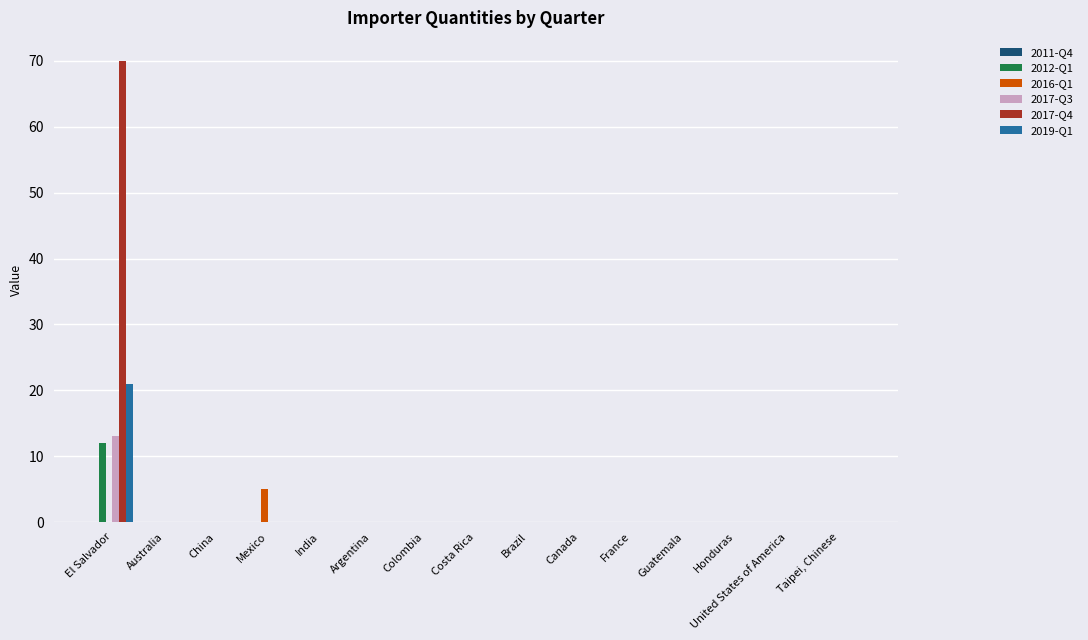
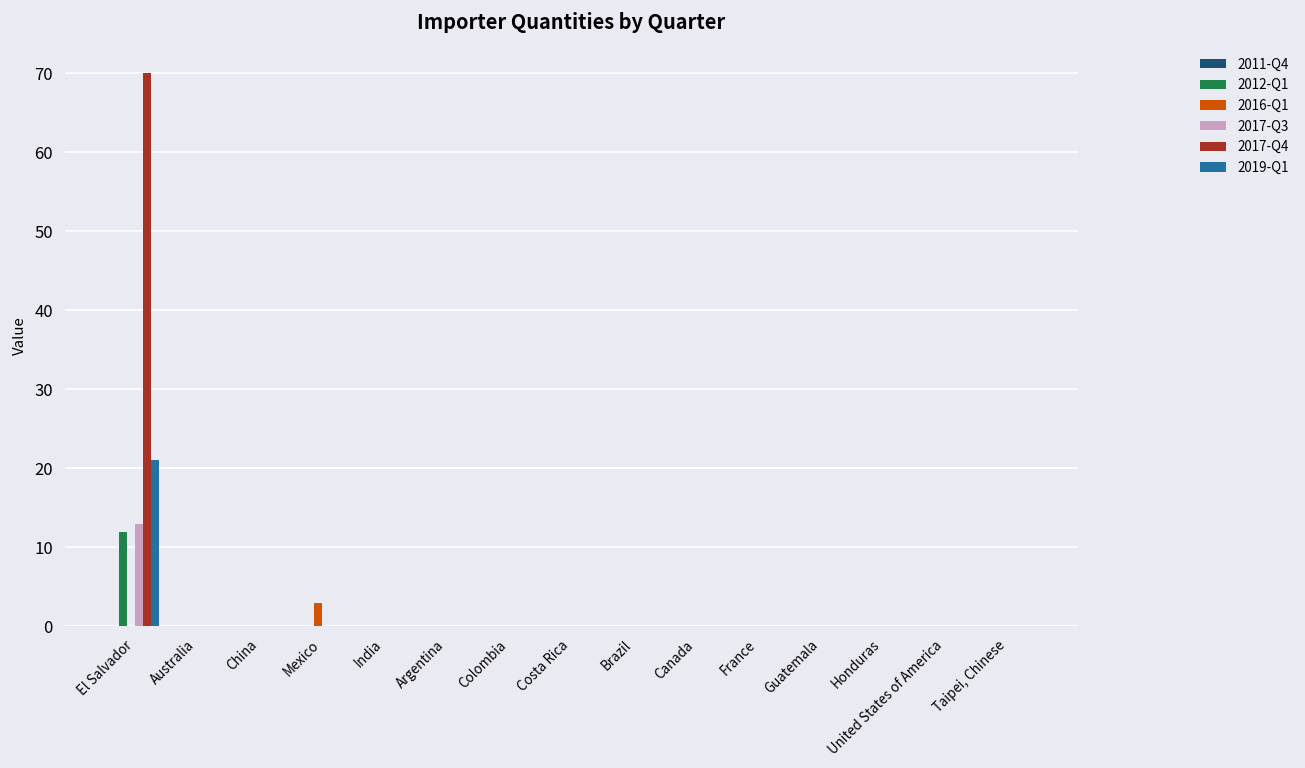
  {
    "2012-Q1": {
      "El Salvador": 12,
      "Australia": 0,
      "China": 0,
      "Mexico": 0,
      "India": 0,
      "Argentina": 0,
      "Colombia": 0,
      "Costa Rica": 0,
      "Brazil": 0,
      "Canada": 0,
      "France": 0,
      "Guatemala": 0,
      "Honduras": 0,
      "United States of America": 0,
      "Taipei, Chinese": 0
    },
    "2016-Q1": {
      "El Salvador": 0,
      "Australia": 0,
      "China": 0,
-     "Mexico": 5,
+     "Mexico": 3,
      "India": 0,
      "Argentina": 0,
      "Colombia": 0,
      "Costa Rica": 0,
      "Brazil": 0,
      "Canada": 0,
      "France": 0,
      "Guatemala": 0,
      "Honduras": 0,
      "United States of America": 0,
      "Taipei, Chinese": 0
    },
    "2017-Q3": {
      "El Salvador": 13,
      "Australia": 0,
      "China": 0,
      "Mexico": 0,
      "India": 0,
      "Argentina": 0,
      "Colombia": 0,
      "Costa Rica": 0,
      "Brazil": 0,
      "Canada": 0,
      "France": 0,
      "Guatemala": 0,
      "Honduras": 0,
      "United States of America": 0,
      "Taipei, Chinese": 0
    },
    "2017-Q4": {
      "El Salvador": 70,
      "Australia": 0,
      "China": 0,
      "Mexico": 0,
      "India": 0,
      "Argentina": 0,
      "Colombia": 0,
      "Costa Rica": 0,
      "Brazil": 0,
      "Canada": 0,
      "France": 0,
      "Guatemala": 0,
      "Honduras": 0,
      "United States of America": 0,
      "Taipei, Chinese": 0
    }
  }
